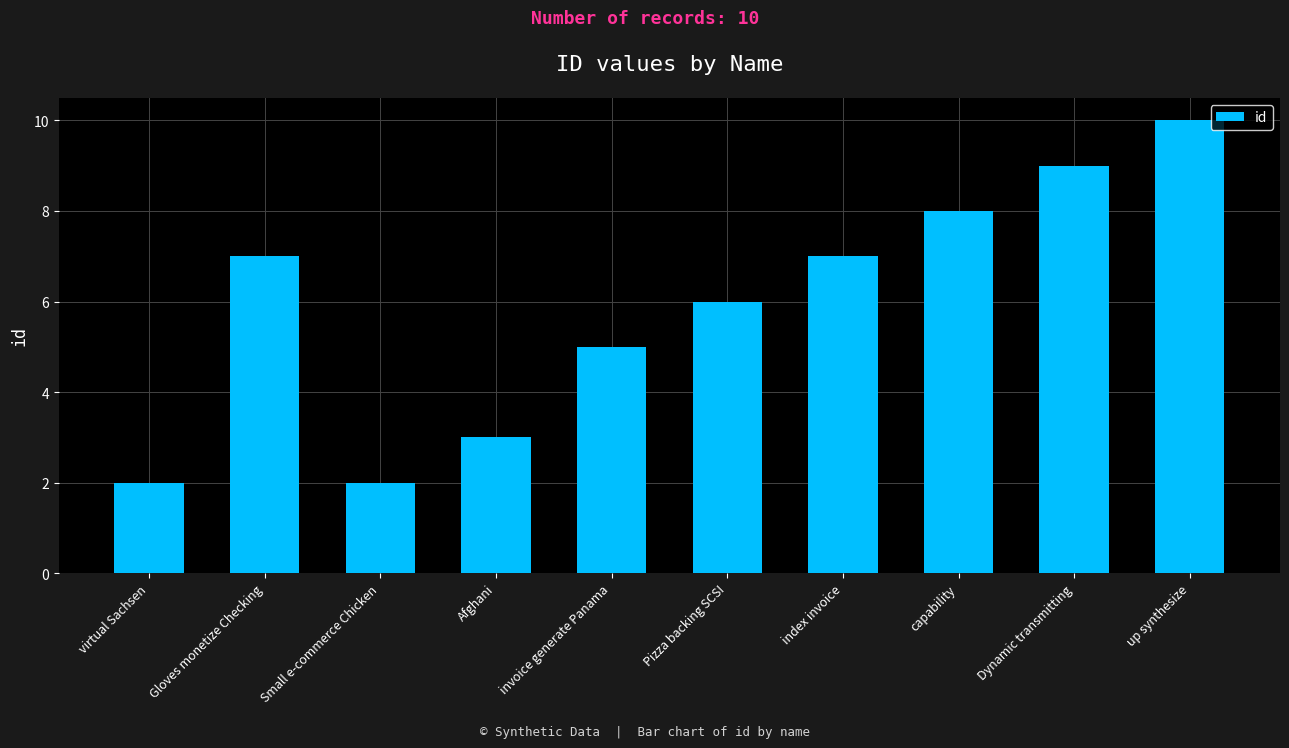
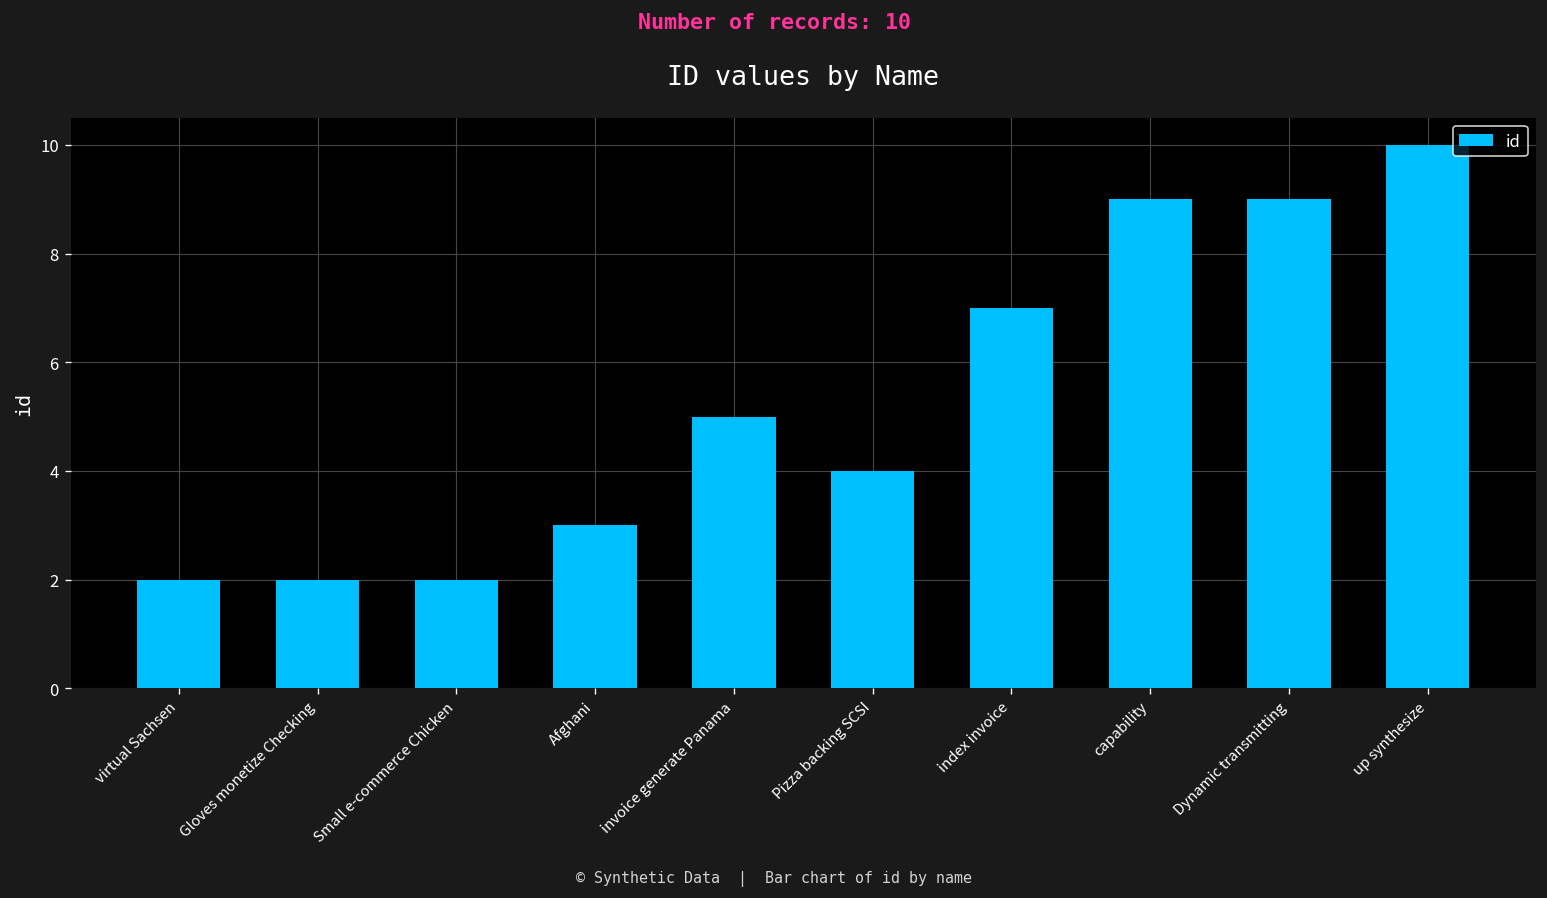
  {
    "virtual Sachsen": 2,
-   "Gloves monetize Checking": 7,
+   "Gloves monetize Checking": 2,
    "Small e-commerce Chicken": 2,
    "Afghani": 3,
    "invoice generate Panama": 5,
-   "Pizza backing SCSI": 6,
+   "Pizza backing SCSI": 4,
    "index invoice": 7,
-   "capability": 8,
+   "capability": 9,
    "Dynamic transmitting": 9,
    "up synthesize": 10
  }
